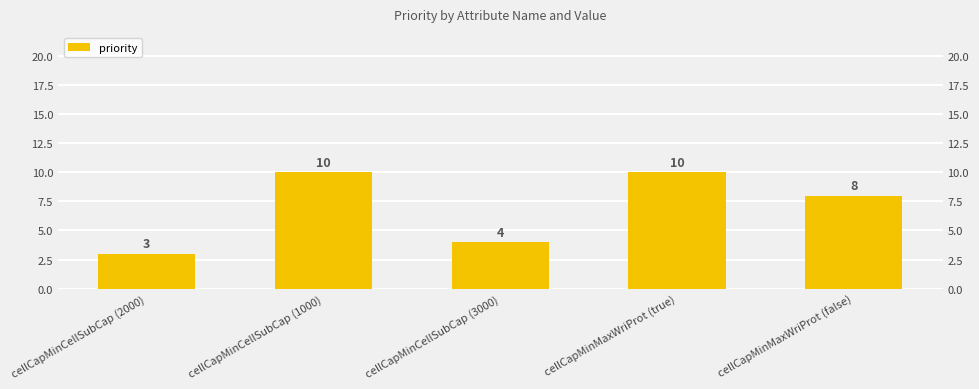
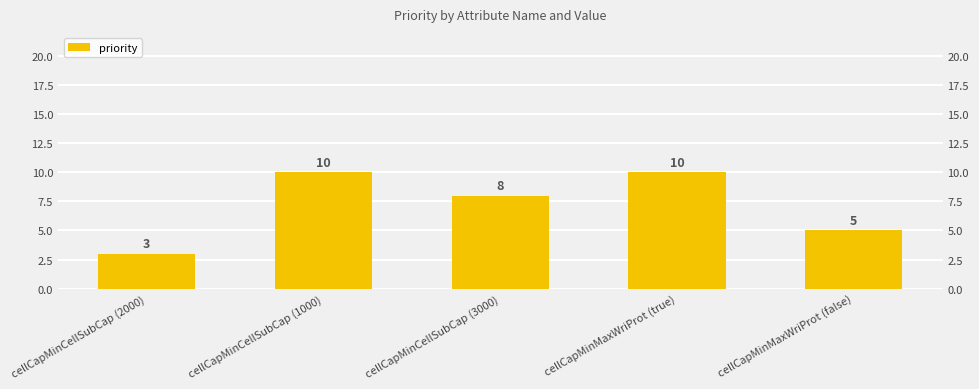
  {
    "cellCapMinCellSubCap (2000)": 3,
    "cellCapMinCellSubCap (1000)": 10,
-   "cellCapMinCellSubCap (3000)": 4,
+   "cellCapMinCellSubCap (3000)": 8,
    "cellCapMinMaxWriProt (true)": 10,
-   "cellCapMinMaxWriProt (false)": 8
+   "cellCapMinMaxWriProt (false)": 5
  }
